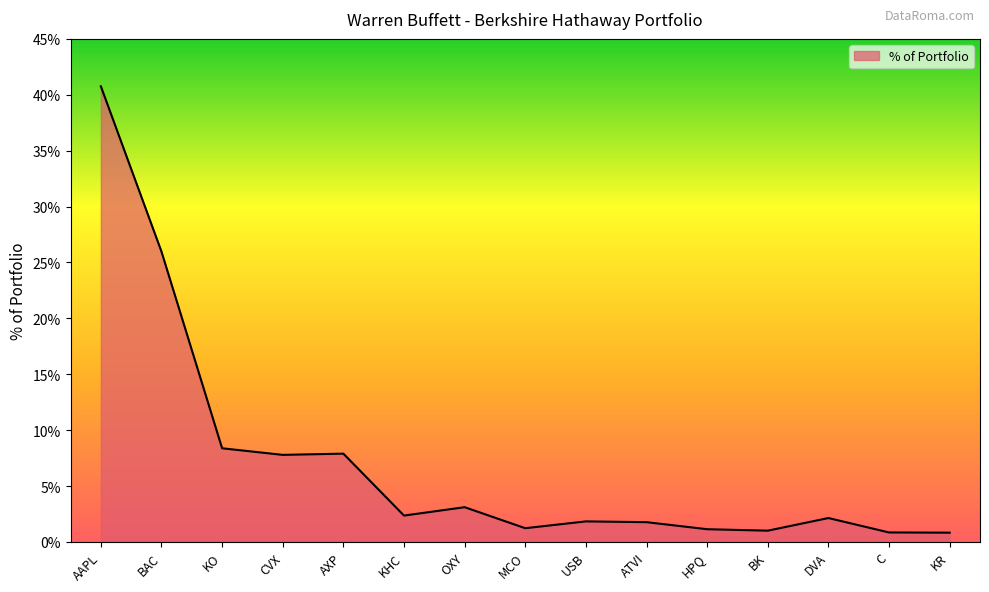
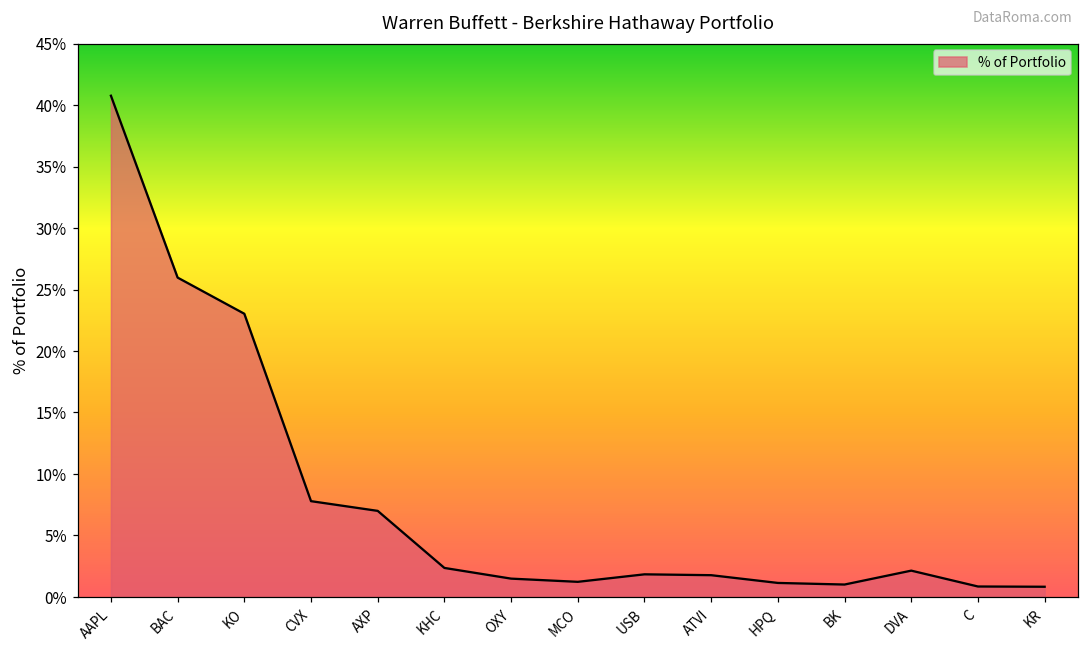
  {
    "AAPL": "40.8%",
    "BAC": "26.0%",
-   "KO": "8.4%",
+   "KO": "23.0%",
    "CVX": "7.8%",
-   "AXP": "7.9%",
+   "AXP": "7.0%",
    "KHC": "2.4%",
-   "OXY": "3.1%",
+   "OXY": "1.5%",
    "MCO": "1.2%",
    "USB": "1.8%",
    "ATVI": "1.8%",
    "HPQ": "1.1%",
    "BK": "1.0%",
    "DVA": "2.1%",
    "C": "0.9%",
    "KR": "0.8%"
  }
